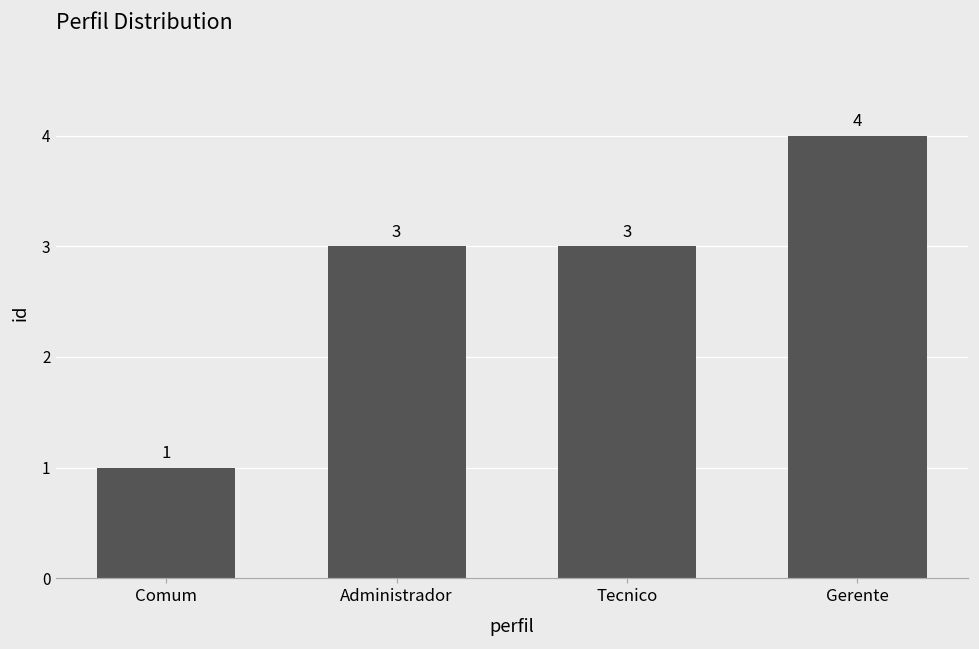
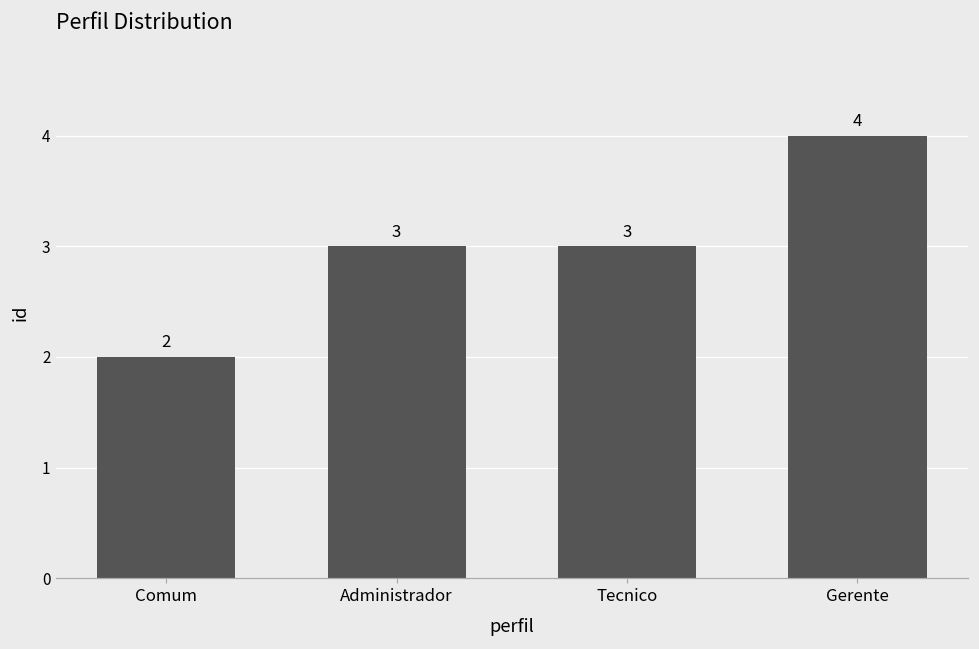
  {
-   "Comum": 1,
+   "Comum": 2,
    "Administrador": 3,
    "Tecnico": 3,
    "Gerente": 4
  }
